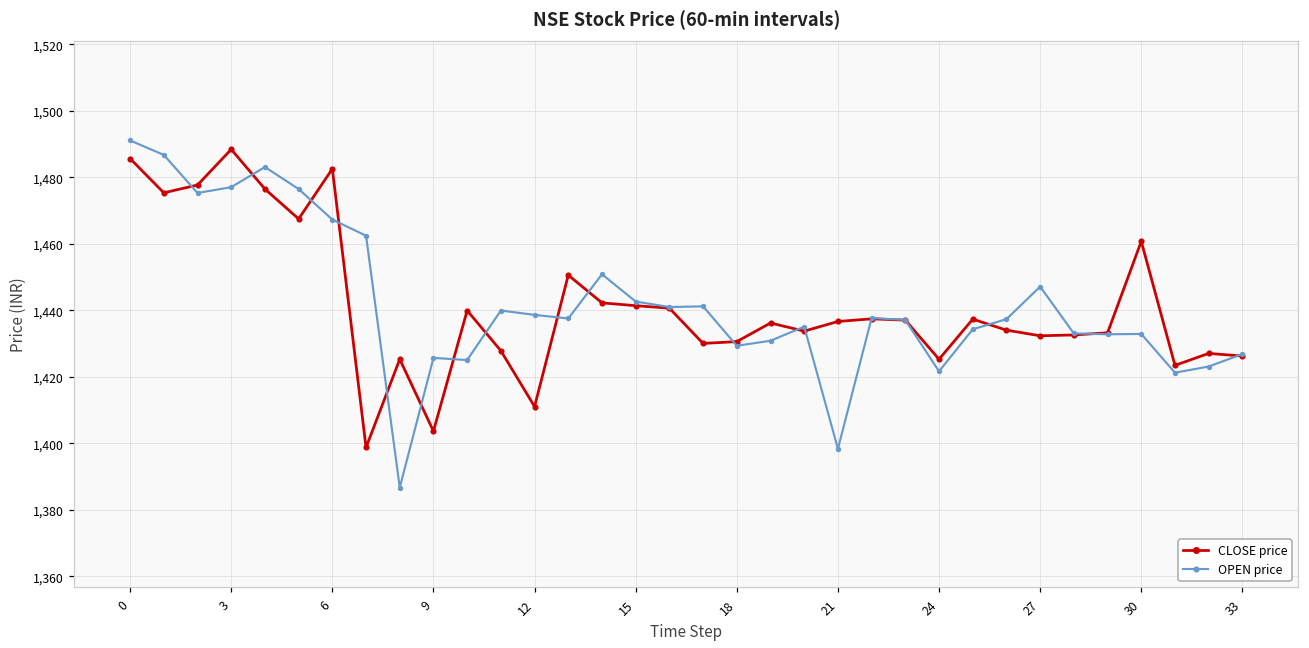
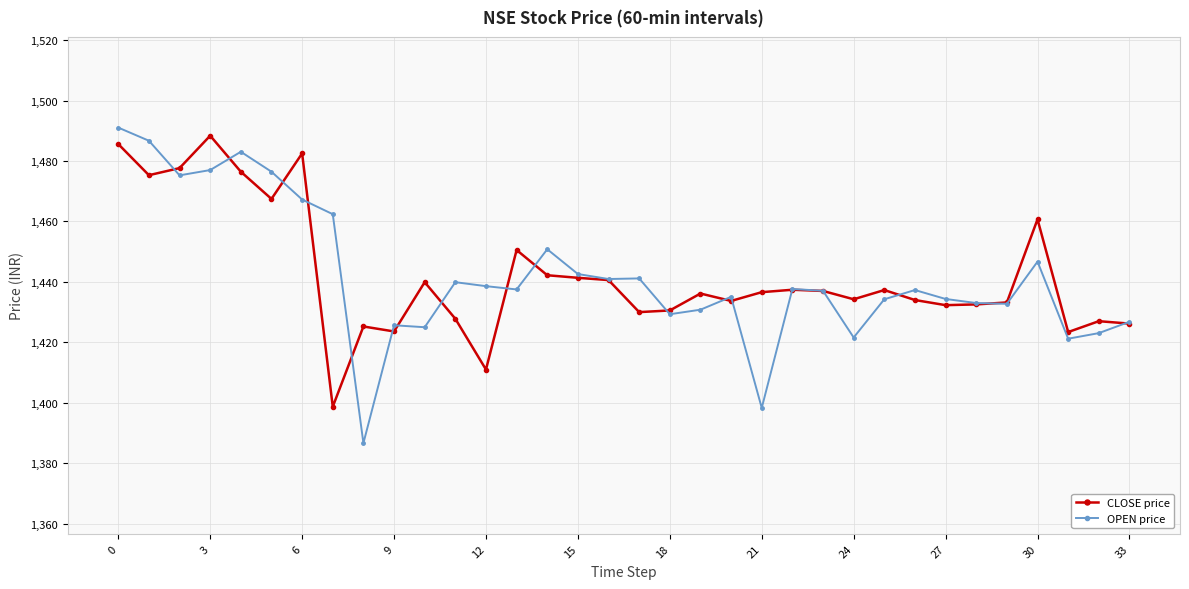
  {
    "CLOSE price": {
      "0": "1,486",
      "3": "1,488",
      "6": "1,483",
-     "9": "1,404",
+     "9": "1,424",
      "12": "1,411",
      "15": "1,441",
      "18": "1,431",
      "21": "1,437",
-     "24": "1,425",
+     "24": "1,434",
      "27": "1,432",
      "30": "1,461"
    },
    "OPEN price": {
      "0": "1,491",
      "3": "1,477",
      "6": "1,467",
      "9": "1,426",
      "12": "1,439",
      "15": "1,443",
      "18": "1,429",
      "21": "1,398",
      "24": "1,422",
-     "27": "1,447",
-     "30": "1,433"
+     "27": "1,434",
+     "30": "1,447"
    }
  }
